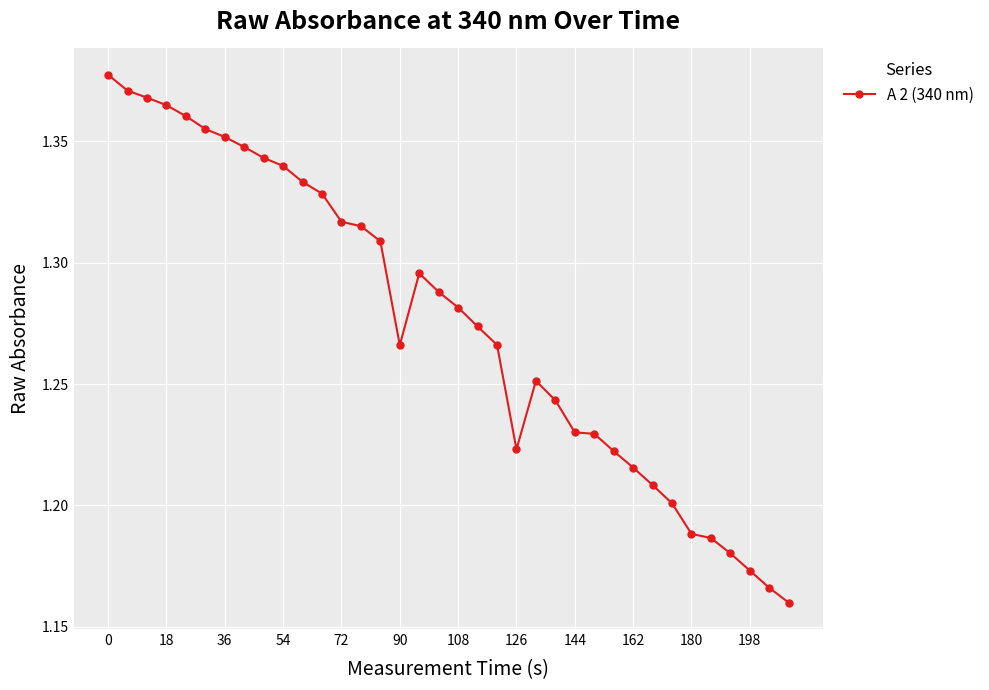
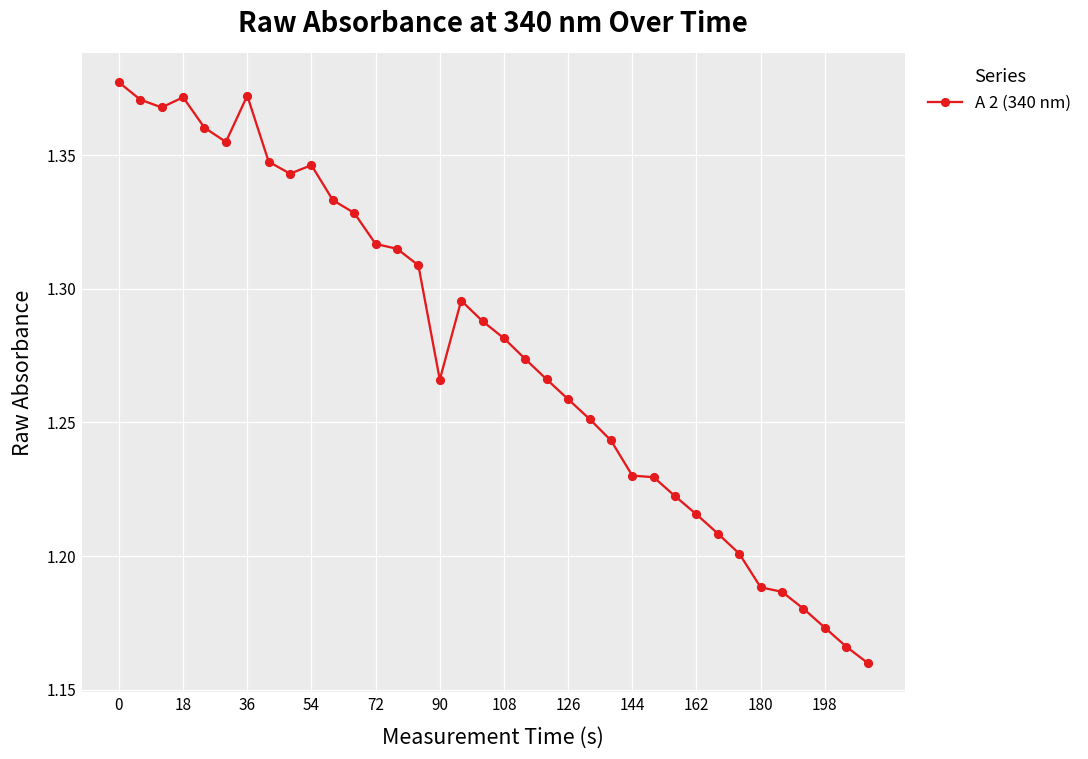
  {
    "0": 1.377,
-   "18": 1.365,
-   "36": 1.352,
-   "54": 1.340,
+   "18": 1.372,
+   "36": 1.372,
+   "54": 1.346,
    "72": 1.317,
    "90": 1.266,
    "108": 1.282,
-   "126": 1.223,
+   "126": 1.259,
    "144": 1.230,
    "162": 1.216,
    "180": 1.188,
    "198": 1.173
  }
